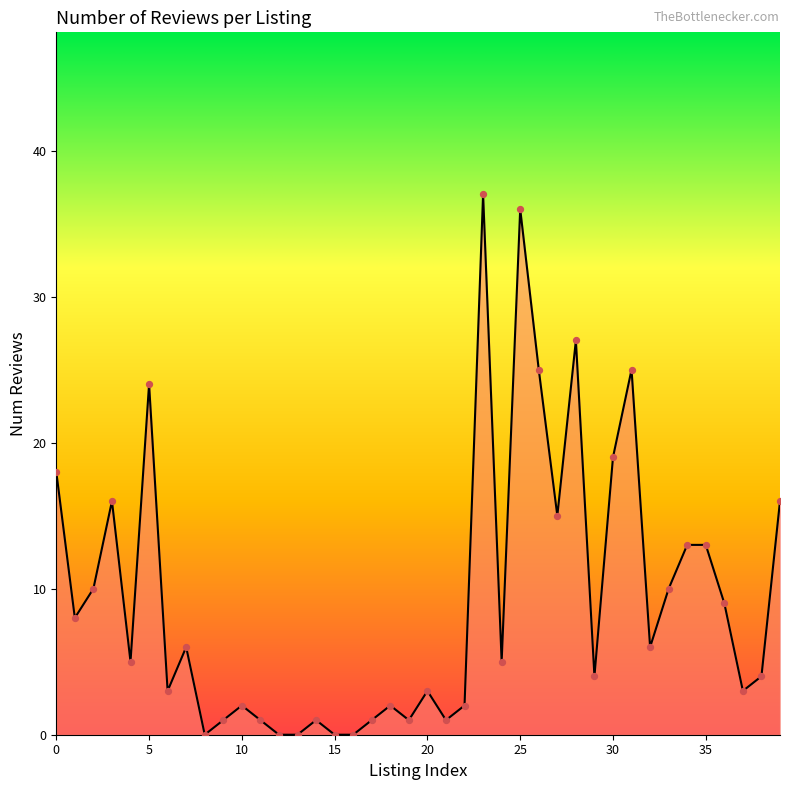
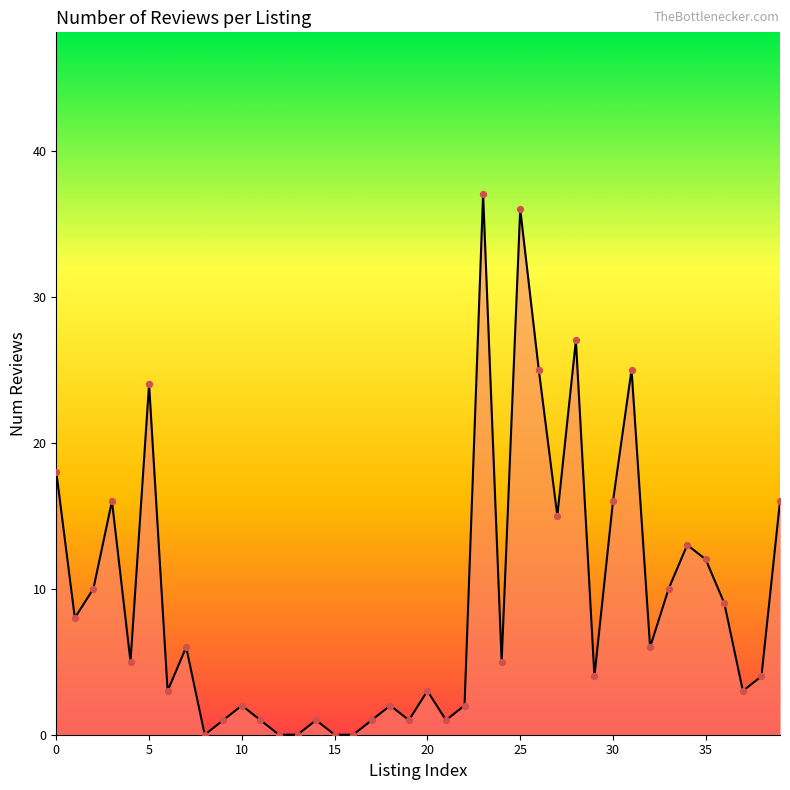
  {
    "0": 18,
    "5": 24,
    "10": 2,
    "15": 0,
    "20": 3,
    "25": 36,
-   "30": 19,
-   "35": 13
+   "30": 16,
+   "35": 12
  }
